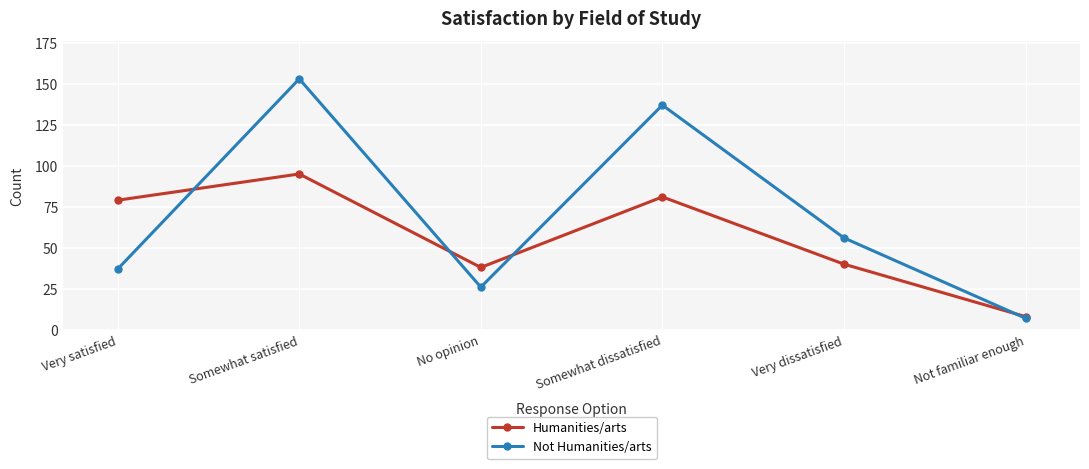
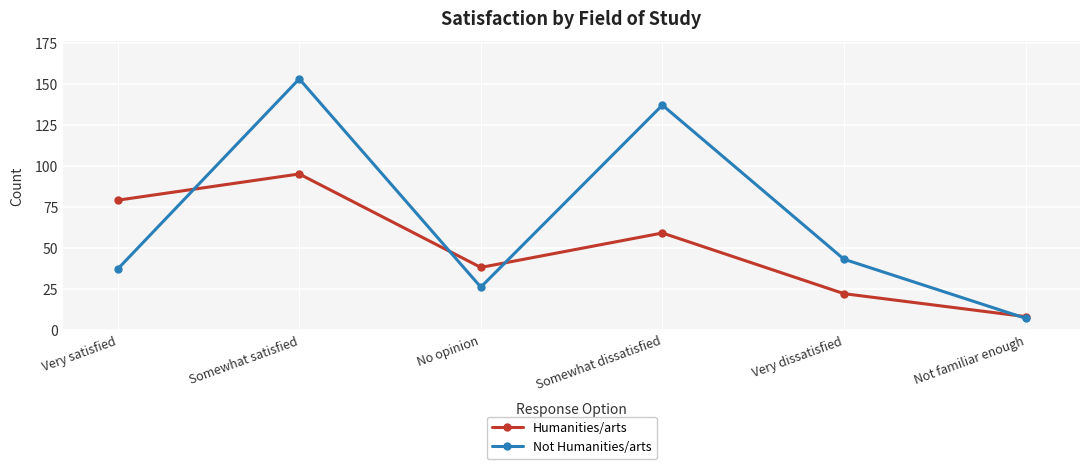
  {
    "Humanities/arts": {
      "Very satisfied": 79,
      "Somewhat satisfied": 95,
      "No opinion": 38,
-     "Somewhat dissatisfied": 81,
-     "Very dissatisfied": 40
+     "Somewhat dissatisfied": 59,
+     "Very dissatisfied": 22
    },
    "Not Humanities/arts": {
      "Very satisfied": 37,
      "Somewhat satisfied": 153,
      "No opinion": 26,
      "Somewhat dissatisfied": 137,
-     "Very dissatisfied": 56
+     "Very dissatisfied": 43
    }
  }
